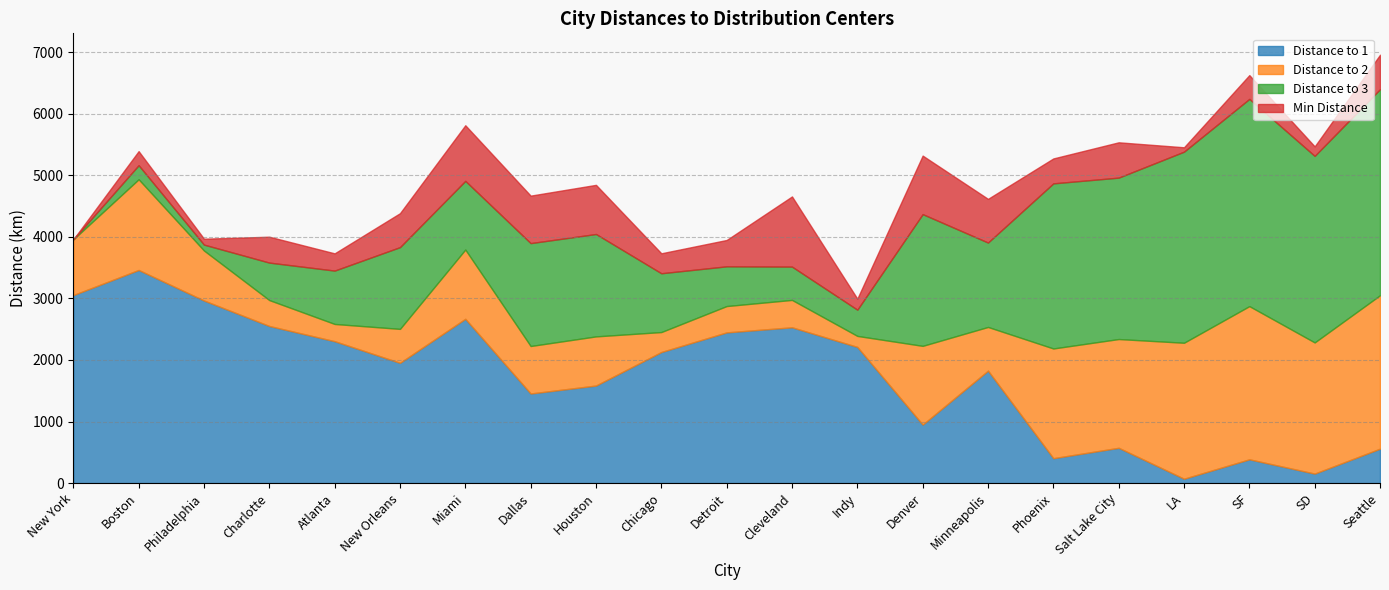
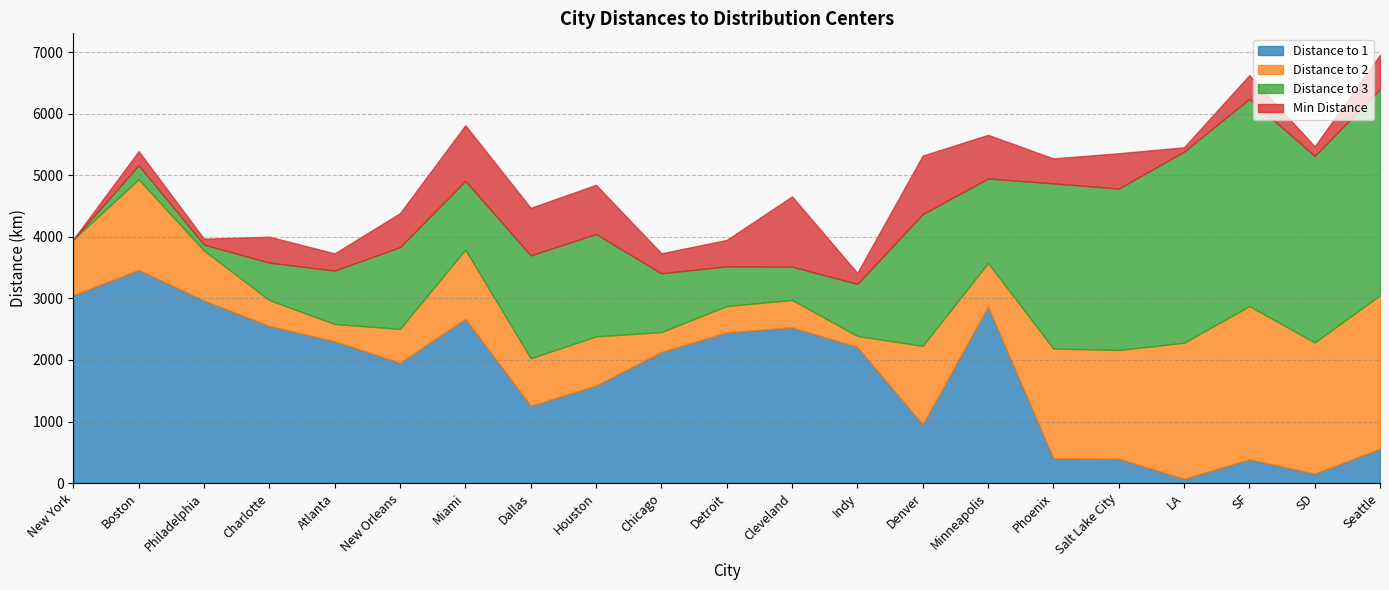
  {
    "Distance to 1": {
      "New York": 3100,
      "Boston": 3500,
      "Philadelphia": 3000,
      "Charlotte": 2600,
      "Atlanta": 2300,
      "New Orleans": 2000,
      "Miami": 2700,
-     "Dallas": 1500,
+     "Dallas": 1300,
      "Houston": 1600,
      "Chicago": 2100,
      "Detroit": 2400,
      "Cleveland": 2500,
      "Indy": 2200,
      "Denver": 1000,
-     "Minneapolis": 1800,
+     "Minneapolis": 2900,
      "Phoenix": 400,
-     "Salt Lake City": 600,
+     "Salt Lake City": 400,
      "LA": 100,
      "SF": 400,
      "SD": 200,
      "Seattle": 600
    },
    "Distance to 2": {
      "Boston": 1500,
      "Philadelphia": 800,
      "Charlotte": 400,
      "Atlanta": 300,
      "New Orleans": 600,
      "Miami": 1100,
      "Dallas": 800,
      "Houston": 800,
      "Chicago": 300,
      "Detroit": 400,
      "Cleveland": 400,
      "Indy": 200,
      "Denver": 1300,
      "Minneapolis": 700,
      "Phoenix": 1800,
      "Salt Lake City": 1800,
      "LA": 2200,
      "SF": 2500,
      "SD": 2100,
      "Seattle": 2500
    },
    "Distance to 3": {
      "Boston": 200,
      "Philadelphia": 100,
      "Charlotte": 600,
      "Atlanta": 900,
      "New Orleans": 1300,
      "Miami": 1100,
      "Dallas": 1700,
      "Houston": 1700,
      "Chicago": 1000,
      "Detroit": 600,
      "Cleveland": 500,
-     "Indy": 400,
+     "Indy": 800,
      "Denver": 2100,
      "Minneapolis": 1400,
      "Phoenix": 2700,
      "Salt Lake City": 2600,
      "LA": 3100,
      "SF": 3400,
      "SD": 3000,
      "Seattle": 3300
    },
    "Min Distance": {
      "Boston": 200,
      "Philadelphia": 100,
      "Charlotte": 400,
      "Atlanta": 300,
      "New Orleans": 600,
      "Miami": 900,
      "Dallas": 800,
      "Houston": 800,
      "Chicago": 300,
      "Detroit": 400,
      "Cleveland": 1100,
      "Indy": 200,
      "Denver": 1000,
      "Minneapolis": 700,
      "Phoenix": 400,
      "Salt Lake City": 600,
      "LA": 100,
      "SF": 400,
      "SD": 200,
      "Seattle": 600
    }
  }
